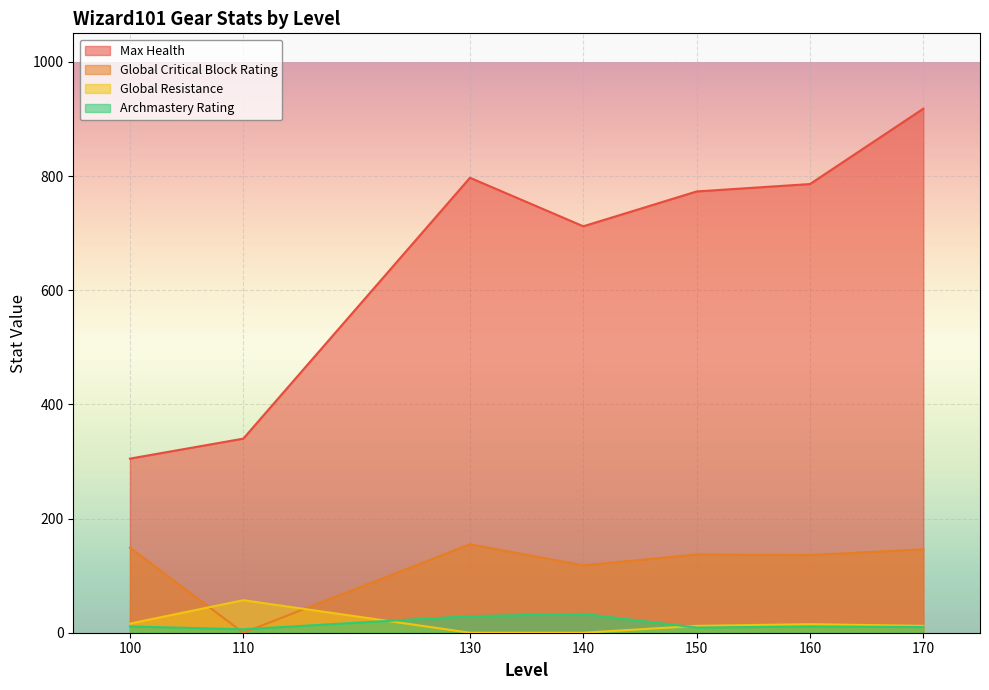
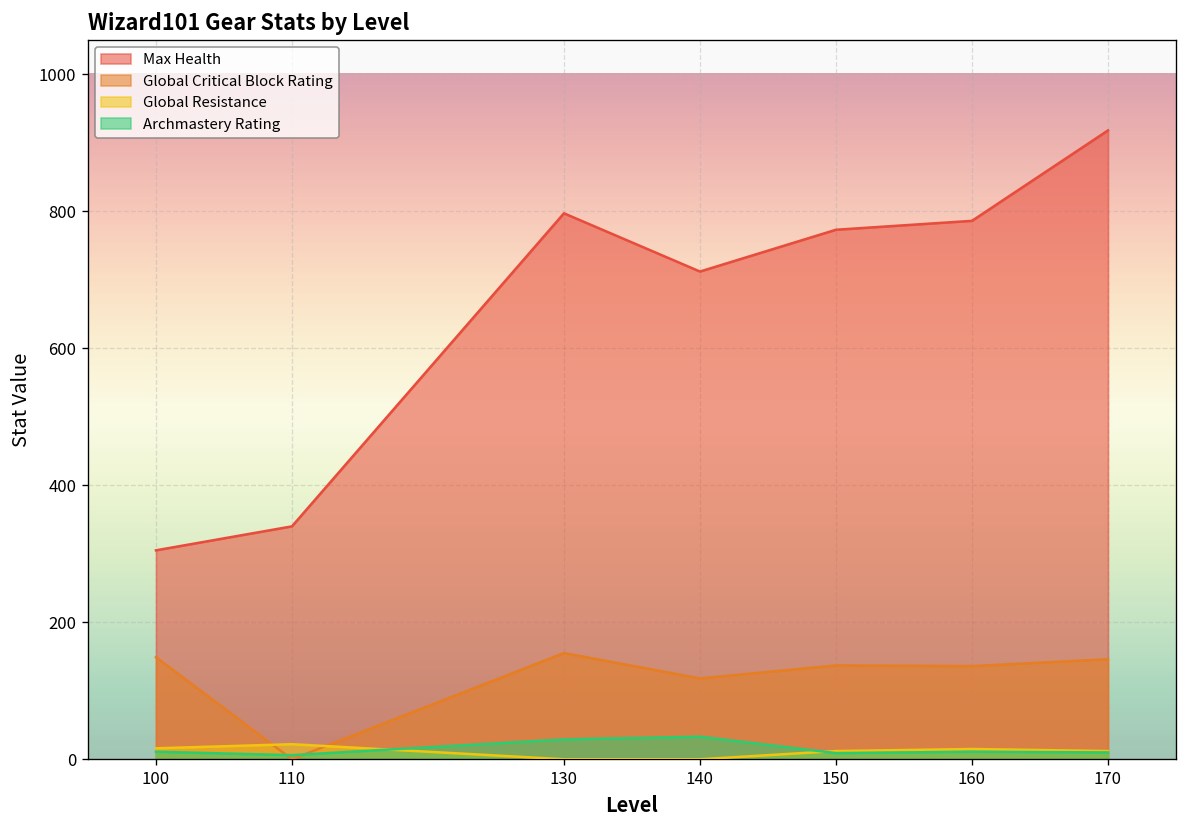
  {
    "Global Resistance": {
      "100": 20,
-     "110": 60,
+     "110": 20,
      "130": 0,
      "140": 0
    },
    "Archmastery Rating": {
      "100": 10,
      "110": 10,
      "130": 30,
      "140": 30
    }
  }
